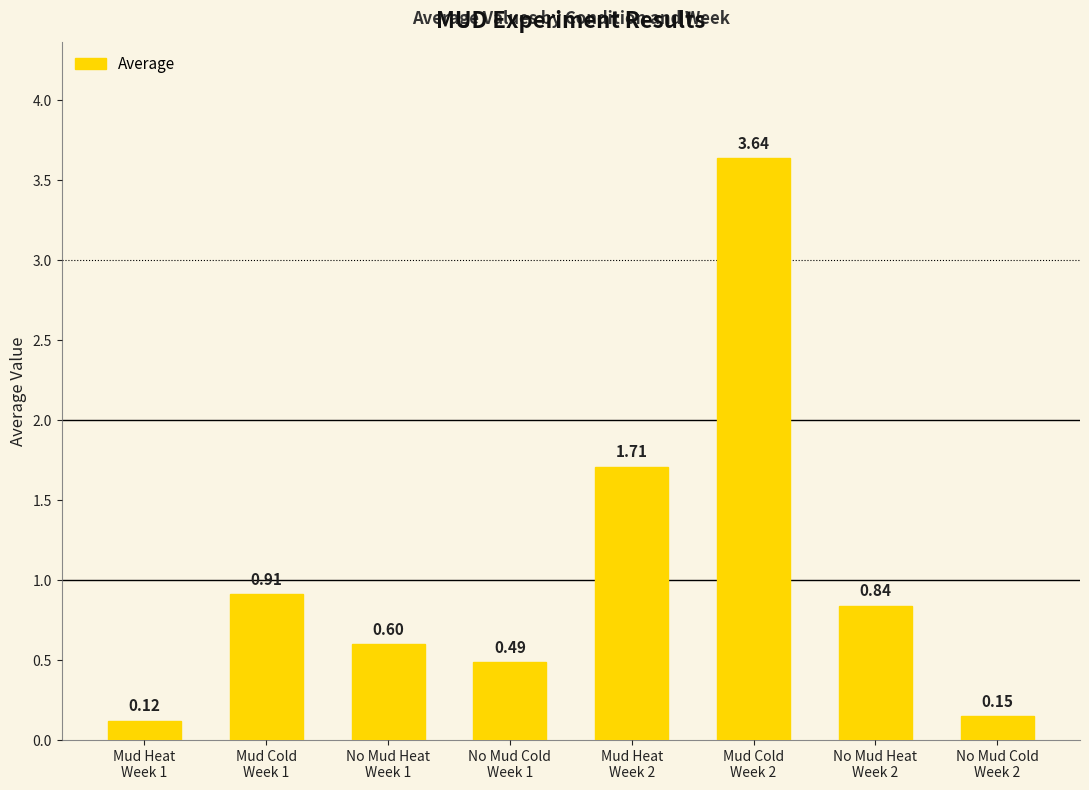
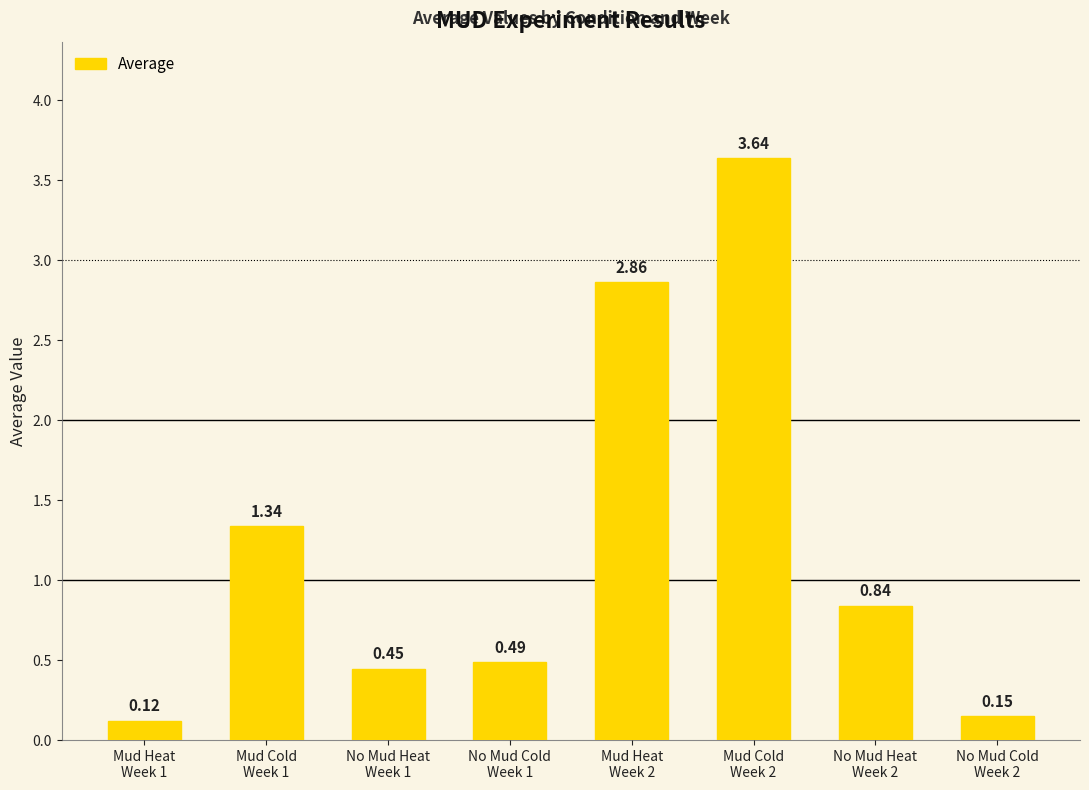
  {
    "Mud Heat Week 1": 0.12,
-   "Mud Cold Week 1": 0.91,
-   "No Mud Heat Week 1": 0.60,
+   "Mud Cold Week 1": 1.34,
+   "No Mud Heat Week 1": 0.45,
    "No Mud Cold Week 1": 0.49,
-   "Mud Heat Week 2": 1.71,
+   "Mud Heat Week 2": 2.86,
    "Mud Cold Week 2": 3.64,
    "No Mud Heat Week 2": 0.84,
    "No Mud Cold Week 2": 0.15
  }
